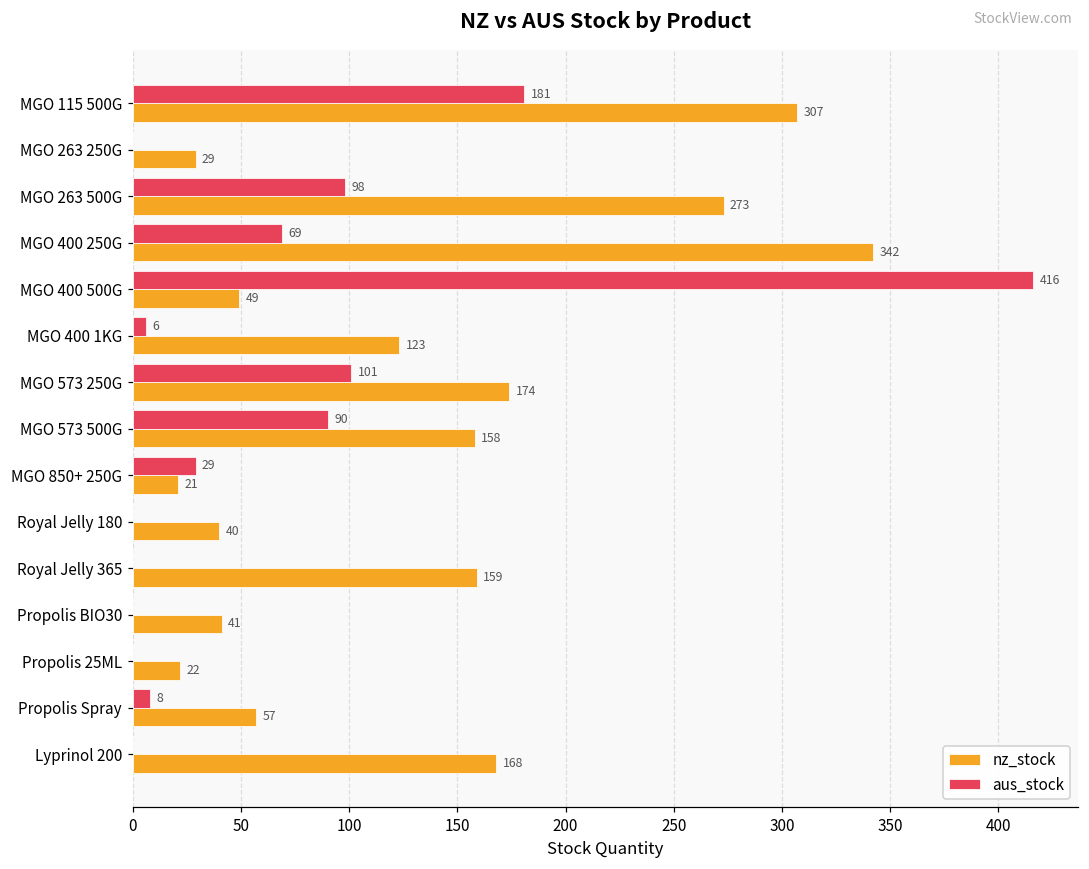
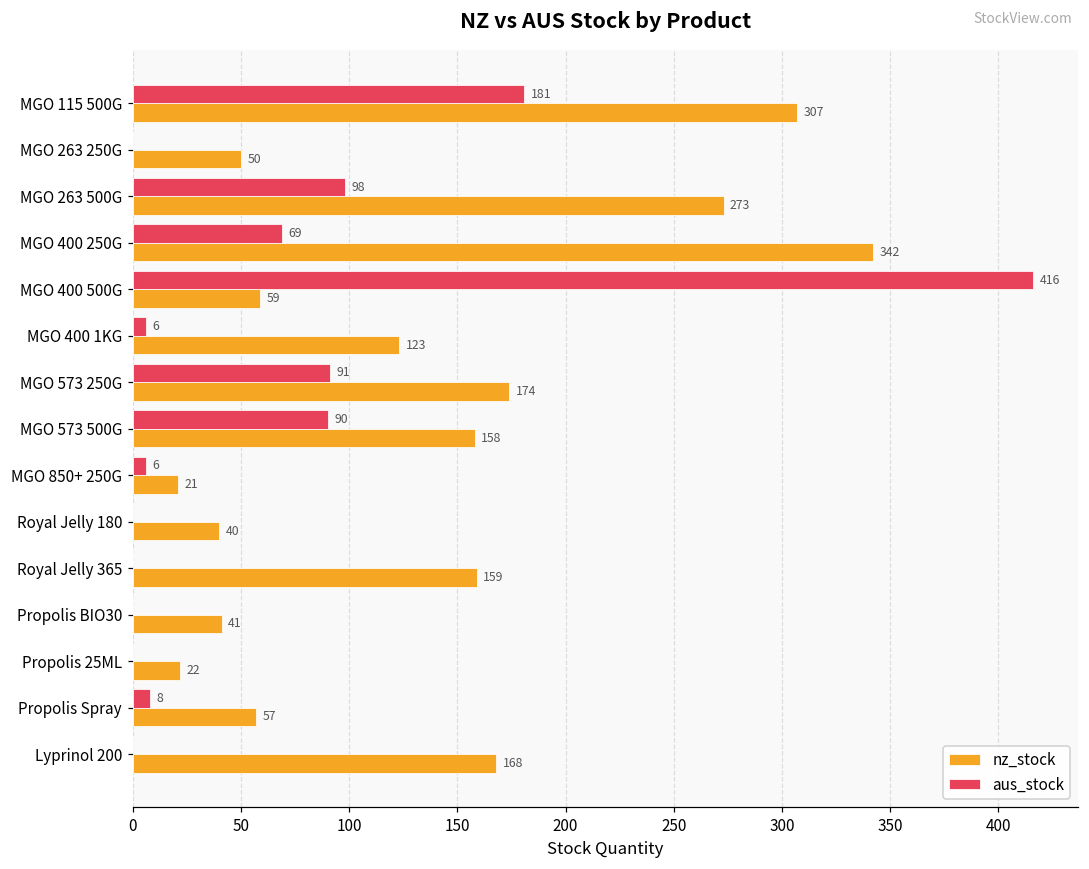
  {
    "nz_stock": {
      "MGO 115 500G": 307,
-     "MGO 263 250G": 29,
+     "MGO 263 250G": 50,
      "MGO 263 500G": 273,
      "MGO 400 250G": 342,
-     "MGO 400 500G": 49,
+     "MGO 400 500G": 59,
      "MGO 400 1KG": 123,
      "MGO 573 250G": 174,
      "MGO 573 500G": 158,
      "MGO 850+ 250G": 21,
      "Royal Jelly 180": 40,
      "Royal Jelly 365": 159,
      "Propolis BIO30": 41,
      "Propolis 25ML": 22,
      "Propolis Spray": 57,
      "Lyprinol 200": 168
    },
    "aus_stock": {
      "MGO 115 500G": 181,
      "MGO 263 500G": 98,
      "MGO 400 250G": 69,
      "MGO 400 500G": 416,
      "MGO 400 1KG": 6,
-     "MGO 573 250G": 101,
+     "MGO 573 250G": 91,
      "MGO 573 500G": 90,
-     "MGO 850+ 250G": 29,
+     "MGO 850+ 250G": 6,
      "Propolis Spray": 8
    }
  }
